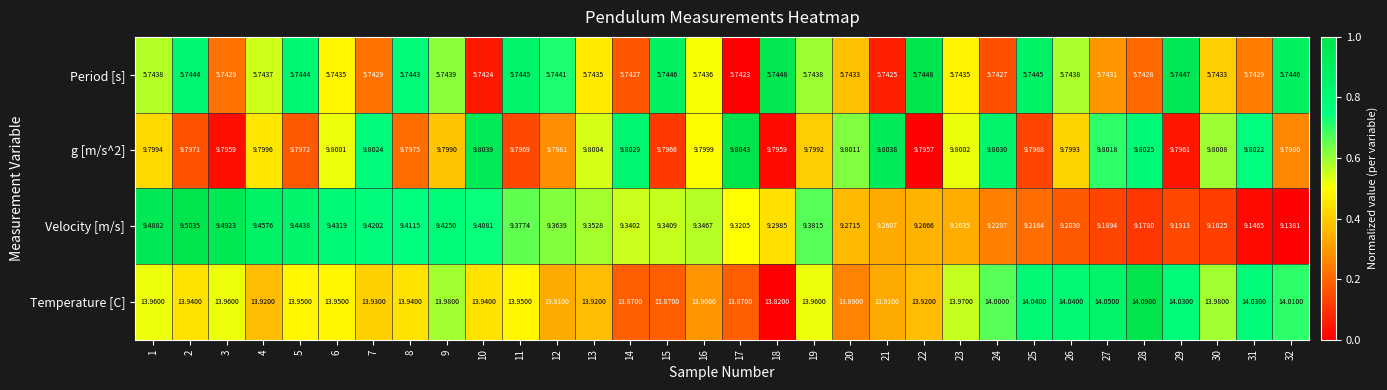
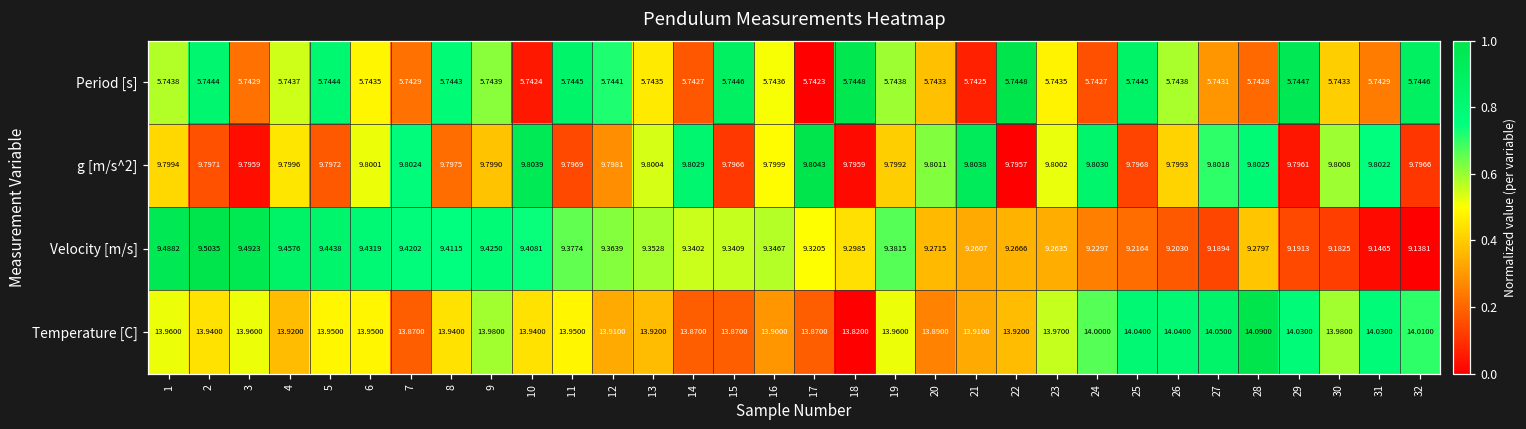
  {
    "Period [s]": {
      "1": 5.7438,
      "2": 5.7444,
      "3": 5.7429,
      "4": 5.7437,
      "5": 5.7444,
      "6": 5.7435,
      "7": 5.7429,
      "8": 5.7443,
      "9": 5.7439,
      "10": 5.7424,
      "11": 5.7445,
      "12": 5.7441,
      "13": 5.7435,
      "14": 5.7427,
      "15": 5.7446,
      "16": 5.7436,
      "17": 5.7423,
      "18": 5.7448,
      "19": 5.7438,
      "20": 5.7433,
      "21": 5.7425,
      "22": 5.7448,
      "23": 5.7435,
      "24": 5.7427,
      "25": 5.7445,
      "26": 5.7438,
      "27": 5.7431,
      "28": 5.7428,
      "29": 5.7447,
      "30": 5.7433,
      "31": 5.7429,
      "32": 5.7446
    },
    "g [m/s^2]": {
      "1": 9.7994,
      "2": 9.7971,
      "3": 9.7959,
      "4": 9.7996,
      "5": 9.7972,
      "6": 9.8001,
      "7": 9.8024,
      "8": 9.7975,
      "9": 9.7990,
      "10": 9.8039,
      "11": 9.7969,
      "12": 9.7981,
      "13": 9.8004,
      "14": 9.8029,
      "15": 9.7966,
      "16": 9.7999,
      "17": 9.8043,
      "18": 9.7959,
      "19": 9.7992,
      "20": 9.8011,
      "21": 9.8038,
      "22": 9.7957,
      "23": 9.8002,
      "24": 9.8030,
      "25": 9.7968,
      "26": 9.7993,
      "27": 9.8018,
      "28": 9.8025,
      "29": 9.7961,
      "30": 9.8008,
      "31": 9.8022,
-     "32": 9.7980
+     "32": 9.7966
    },
    "Velocity [m/s]": {
      "1": 9.4882,
      "2": 9.5035,
      "3": 9.4923,
      "4": 9.4576,
      "5": 9.4438,
      "6": 9.4319,
      "7": 9.4202,
      "8": 9.4115,
      "9": 9.4250,
      "10": 9.4081,
      "11": 9.3774,
      "12": 9.3639,
      "13": 9.3528,
      "14": 9.3402,
      "15": 9.3409,
      "16": 9.3467,
      "17": 9.3205,
      "18": 9.2985,
      "19": 9.3815,
      "20": 9.2715,
      "21": 9.2607,
      "22": 9.2666,
      "23": 9.2635,
      "24": 9.2297,
      "25": 9.2164,
      "26": 9.2030,
      "27": 9.1894,
-     "28": 9.1780,
+     "28": 9.2797,
      "29": 9.1913,
      "30": 9.1825,
      "31": 9.1465,
      "32": 9.1381
    },
    "Temperature [C]": {
      "1": 13.9600,
      "2": 13.9400,
      "3": 13.9600,
      "4": 13.9200,
      "5": 13.9500,
      "6": 13.9500,
-     "7": 13.9300,
+     "7": 13.8700,
      "8": 13.9400,
      "9": 13.9800,
      "10": 13.9400,
      "11": 13.9500,
      "12": 13.9100,
      "13": 13.9200,
      "14": 13.8700,
      "15": 13.8700,
      "16": 13.9000,
      "17": 13.8700,
      "18": 13.8200,
      "19": 13.9600,
      "20": 13.8900,
      "21": 13.9100,
      "22": 13.9200,
      "23": 13.9700,
      "24": 14.0000,
      "25": 14.0400,
      "26": 14.0400,
      "27": 14.0500,
      "28": 14.0900,
      "29": 14.0300,
      "30": 13.9800,
      "31": 14.0300,
      "32": 14.0100
    }
  }
